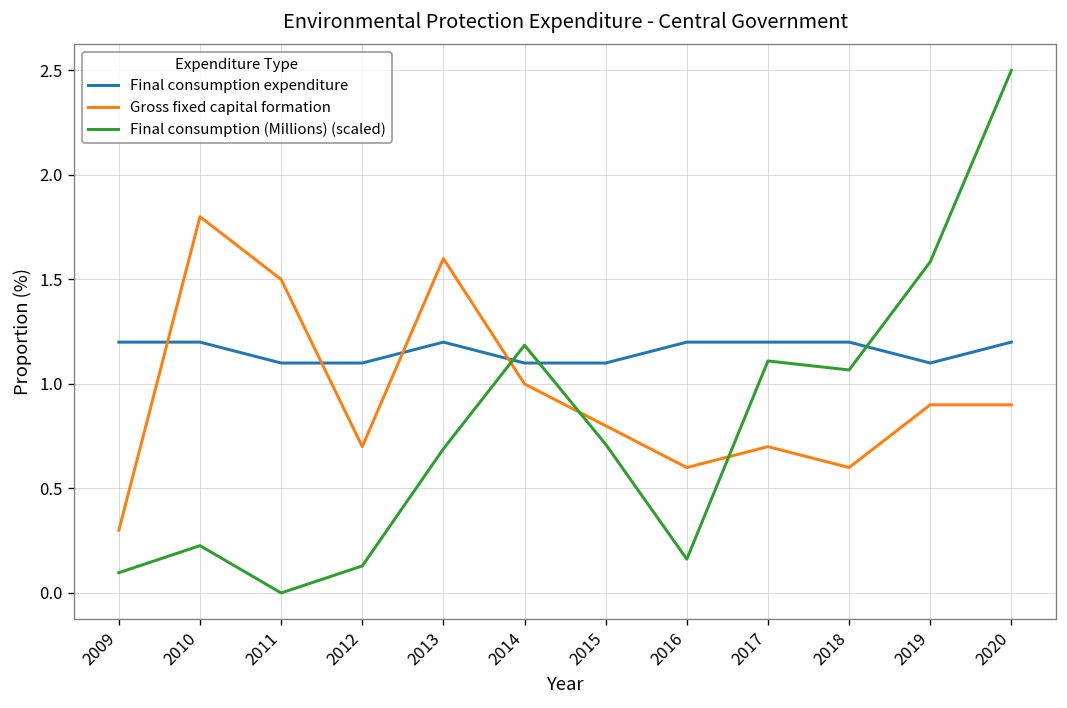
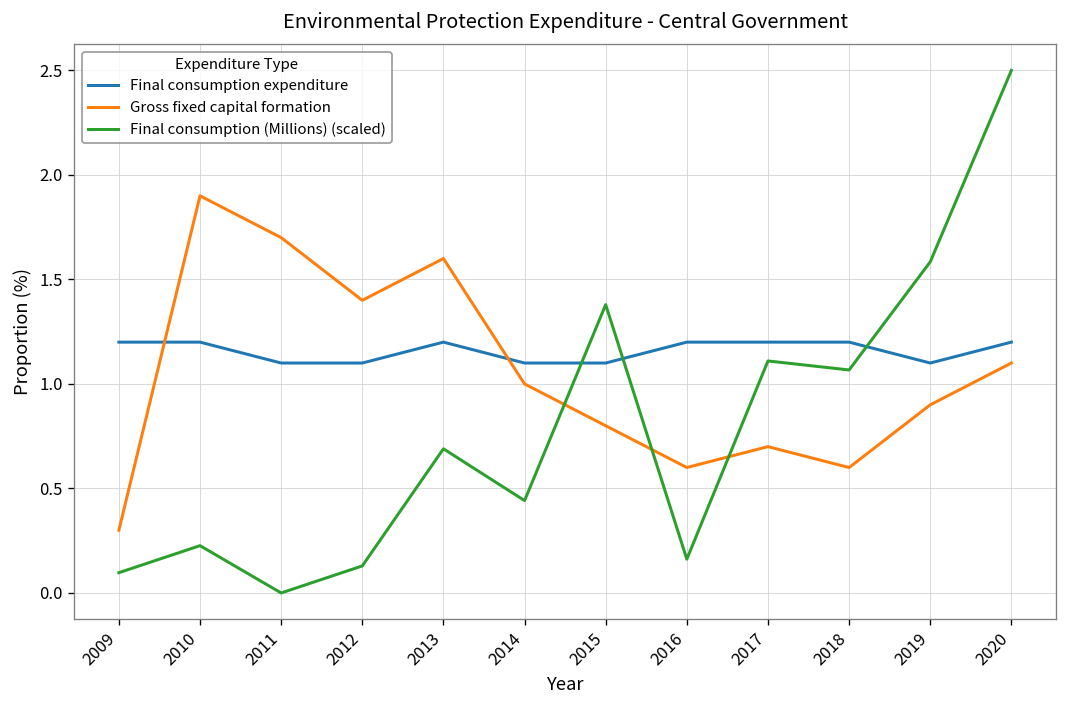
  {
    "Final consumption expenditure": {
      "2009": 1.20,
      "2010": 1.20,
      "2011": 1.10,
      "2012": 1.10,
      "2013": 1.20,
      "2014": 1.10,
      "2015": 1.10,
      "2016": 1.20,
      "2017": 1.20,
      "2018": 1.20,
      "2019": 1.10,
      "2020": 1.20
    },
    "Gross fixed capital formation": {
      "2009": 0.3,
-     "2010": 1.8,
-     "2011": 1.5,
-     "2012": 0.7,
+     "2010": 1.9,
+     "2011": 1.7,
+     "2012": 1.4,
      "2013": 1.6,
      "2014": 1.0,
      "2015": 0.8,
      "2016": 0.6,
      "2017": 0.7,
      "2018": 0.6,
      "2019": 0.9,
-     "2020": 0.9
+     "2020": 1.1
    },
    "Final consumption (Millions) (scaled)": {
      "2009": 0.10,
      "2010": 0.23,
      "2011": 0.00,
      "2012": 0.13,
      "2013": 0.69,
-     "2014": 1.19,
-     "2015": 0.71,
+     "2014": 0.44,
+     "2015": 1.38,
      "2016": 0.16,
      "2017": 1.11,
      "2018": 1.07,
      "2019": 1.58,
      "2020": 2.50
    }
  }
